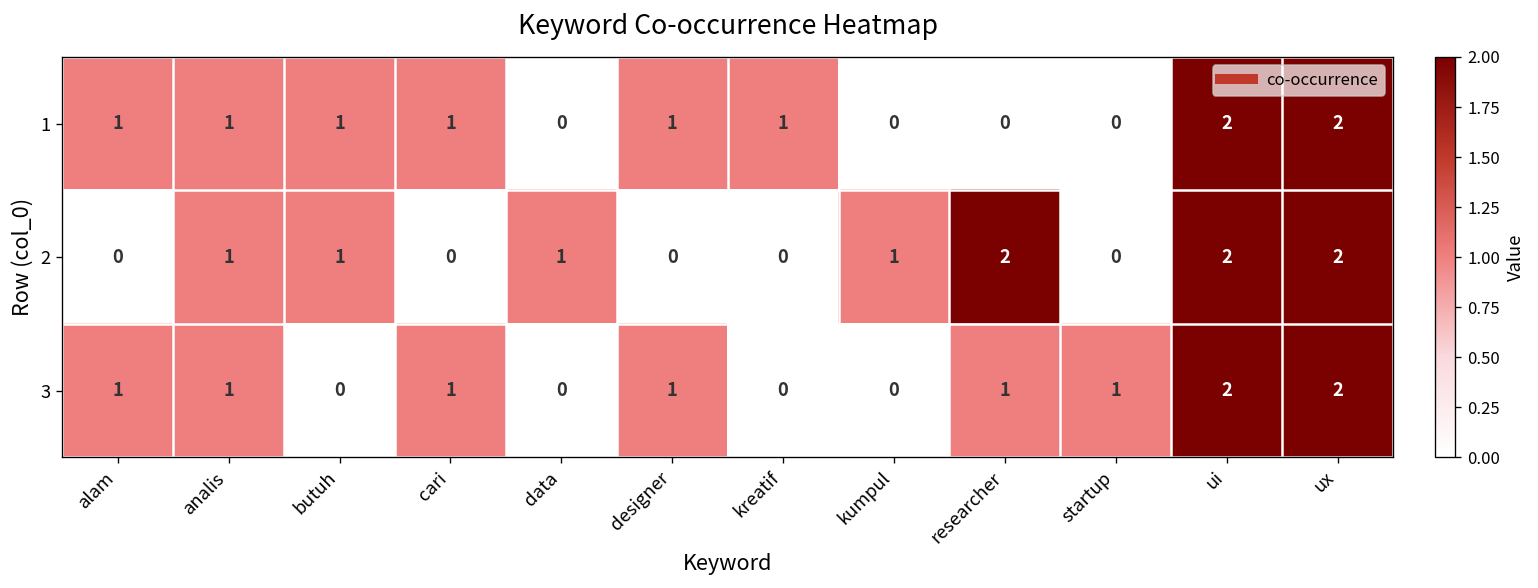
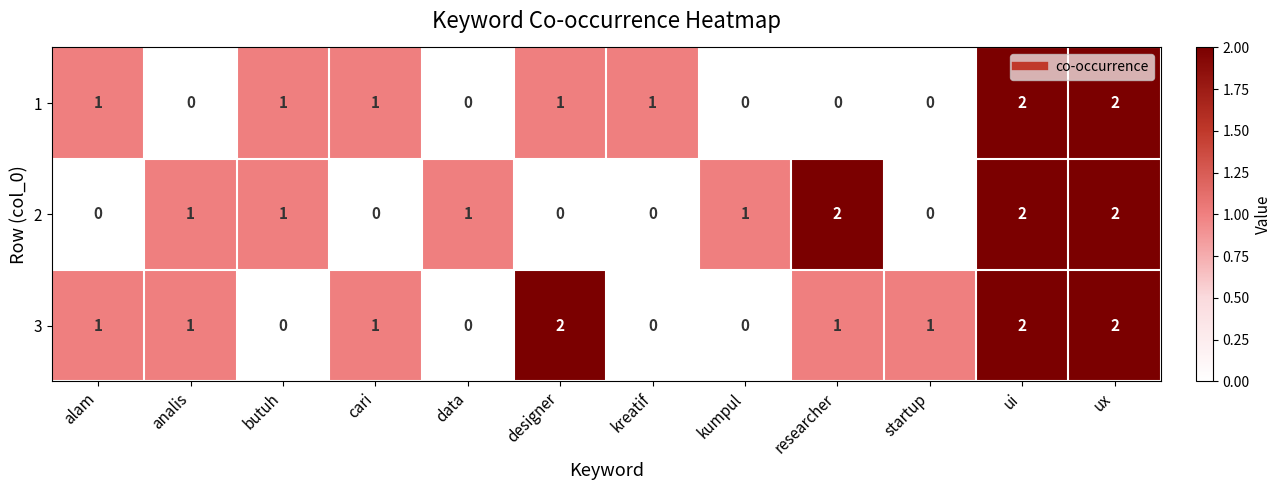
  {
    "1": {
      "alam": 1,
-     "analis": 1,
+     "analis": 0,
      "butuh": 1,
      "cari": 1,
      "data": 0,
      "designer": 1,
      "kreatif": 1,
      "kumpul": 0,
      "researcher": 0,
      "startup": 0,
      "ui": 2,
      "ux": 2
    },
    "2": {
      "alam": 0,
      "analis": 1,
      "butuh": 1,
      "cari": 0,
      "data": 1,
      "designer": 0,
      "kreatif": 0,
      "kumpul": 1,
      "researcher": 2,
      "startup": 0,
      "ui": 2,
      "ux": 2
    },
    "3": {
      "alam": 1,
      "analis": 1,
      "butuh": 0,
      "cari": 1,
      "data": 0,
-     "designer": 1,
+     "designer": 2,
      "kreatif": 0,
      "kumpul": 0,
      "researcher": 1,
      "startup": 1,
      "ui": 2,
      "ux": 2
    }
  }
